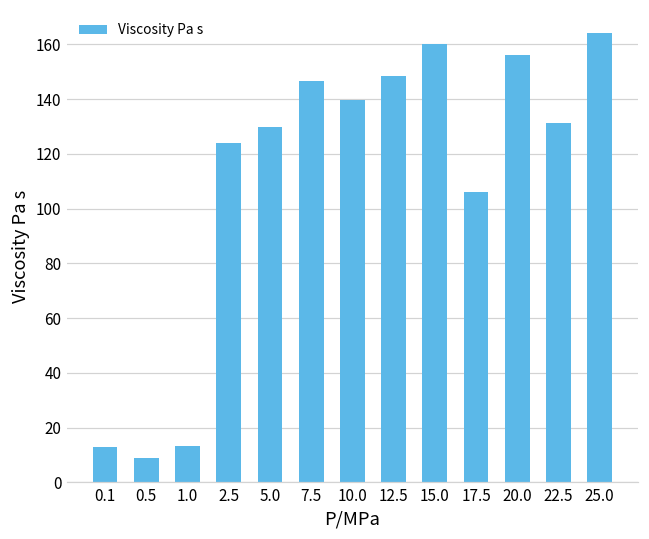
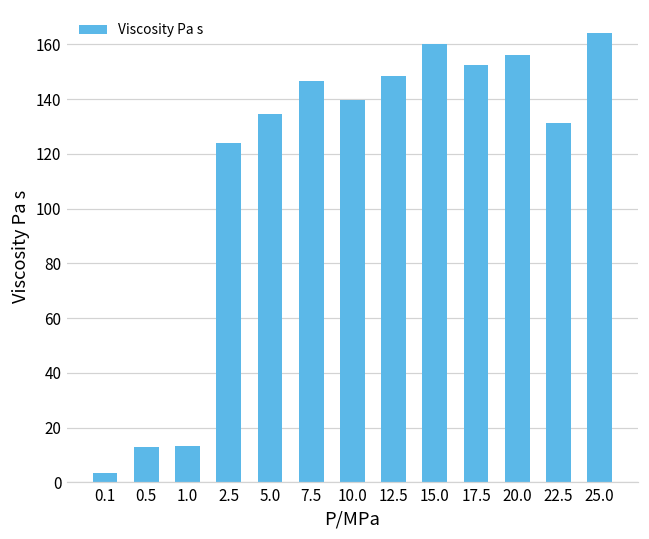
  {
-   "0.1": 13,
-   "0.5": 9,
+   "0.1": 3,
+   "0.5": 13,
    "1.0": 13,
    "2.5": 124,
-   "5.0": 130,
+   "5.0": 134,
    "7.5": 146,
    "10.0": 139,
    "12.5": 149,
    "15.0": 160,
-   "17.5": 106,
+   "17.5": 152,
    "20.0": 156,
    "22.5": 131,
    "25.0": 164
  }
